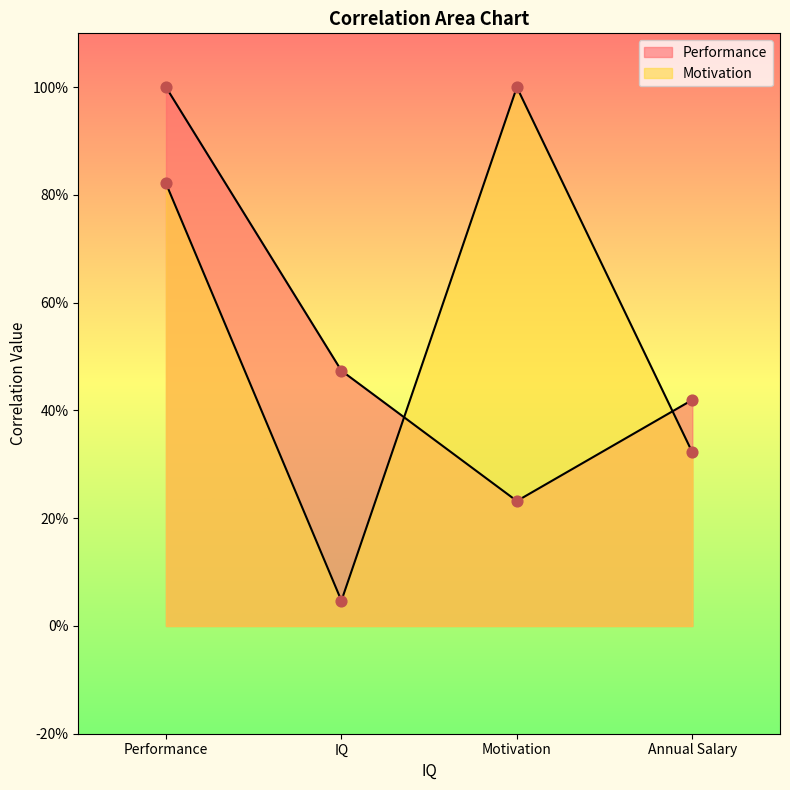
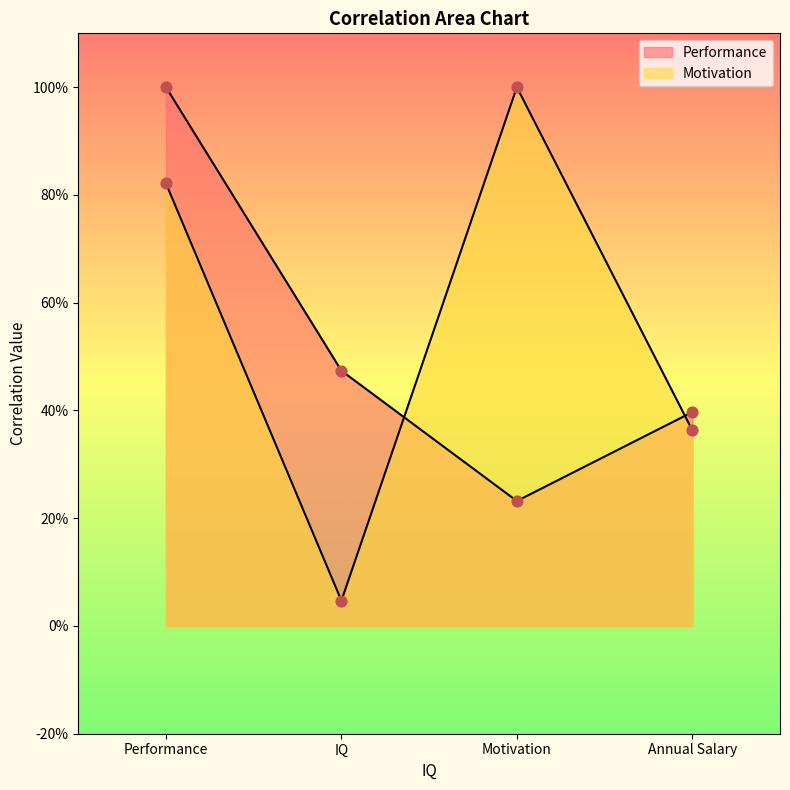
  {
    "Performance": {
      "Performance": "100%",
      "IQ": "47%",
      "Motivation": "23%",
-     "Annual Salary": "42%"
+     "Annual Salary": "40%"
    },
    "Motivation": {
      "Performance": "82%",
      "IQ": "5%",
      "Motivation": "100%",
-     "Annual Salary": "32%"
+     "Annual Salary": "36%"
    }
  }
